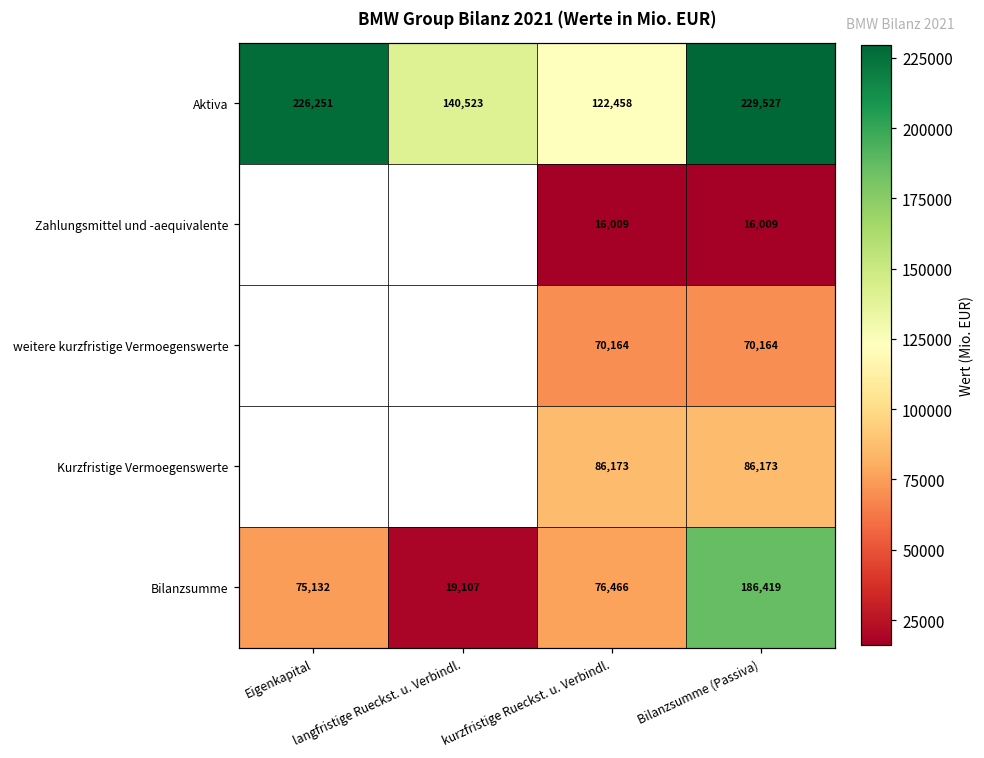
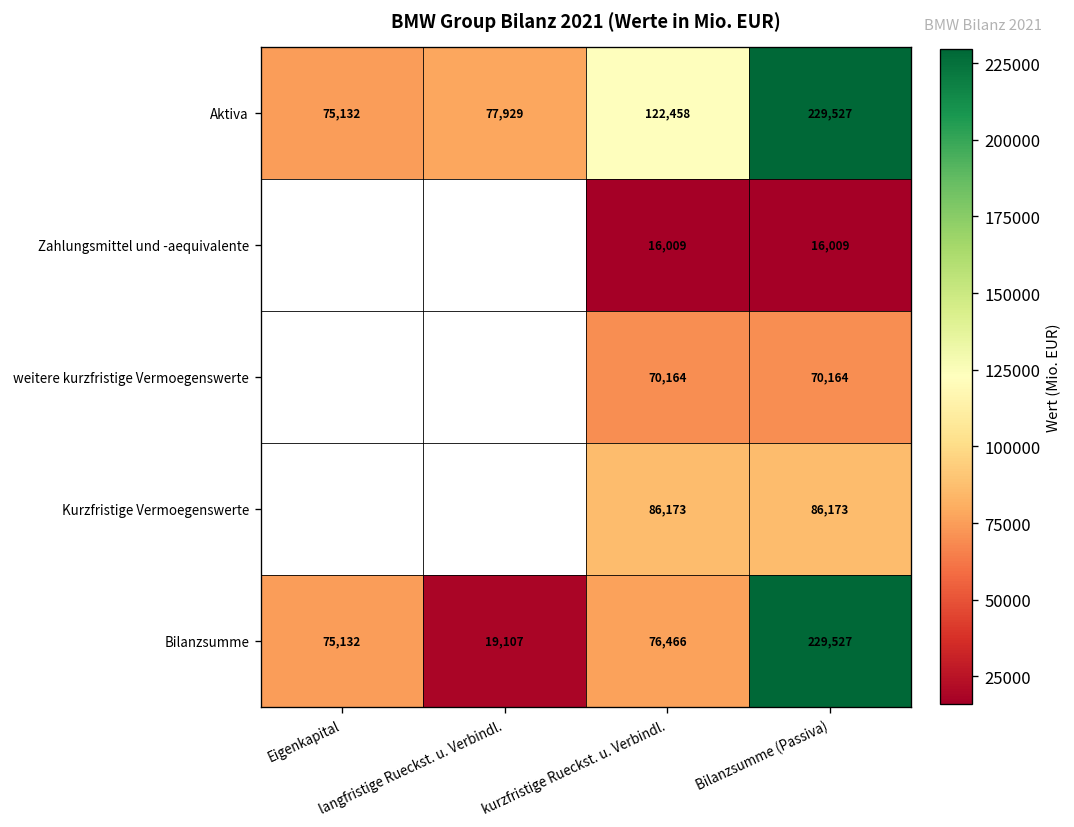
  {
    "Aktiva": {
-     "Eigenkapital": "226,251",
-     "langfristige Rueckst. u. Verbindl.": "140,523",
+     "Eigenkapital": "75,132",
+     "langfristige Rueckst. u. Verbindl.": "77,929",
      "kurzfristige Rueckst. u. Verbindl.": "122,458",
      "Bilanzsumme (Passiva)": "229,527"
    },
    "Zahlungsmittel und -aequivalente": {
      "kurzfristige Rueckst. u. Verbindl.": "16,009",
      "Bilanzsumme (Passiva)": "16,009"
    },
    "weitere kurzfristige Vermoegenswerte": {
      "kurzfristige Rueckst. u. Verbindl.": "70,164",
      "Bilanzsumme (Passiva)": "70,164"
    },
    "Kurzfristige Vermoegenswerte": {
      "kurzfristige Rueckst. u. Verbindl.": "86,173",
      "Bilanzsumme (Passiva)": "86,173"
    },
    "Bilanzsumme": {
      "Eigenkapital": "75,132",
      "langfristige Rueckst. u. Verbindl.": "19,107",
      "kurzfristige Rueckst. u. Verbindl.": "76,466",
-     "Bilanzsumme (Passiva)": "186,419"
+     "Bilanzsumme (Passiva)": "229,527"
    }
  }
